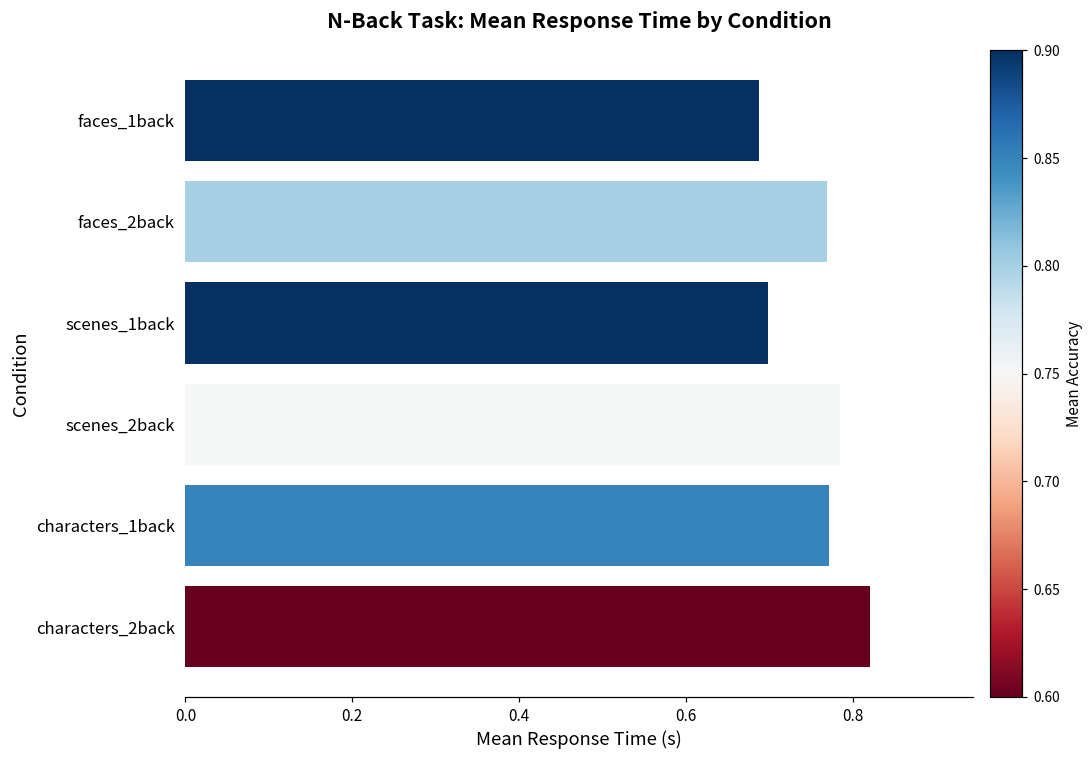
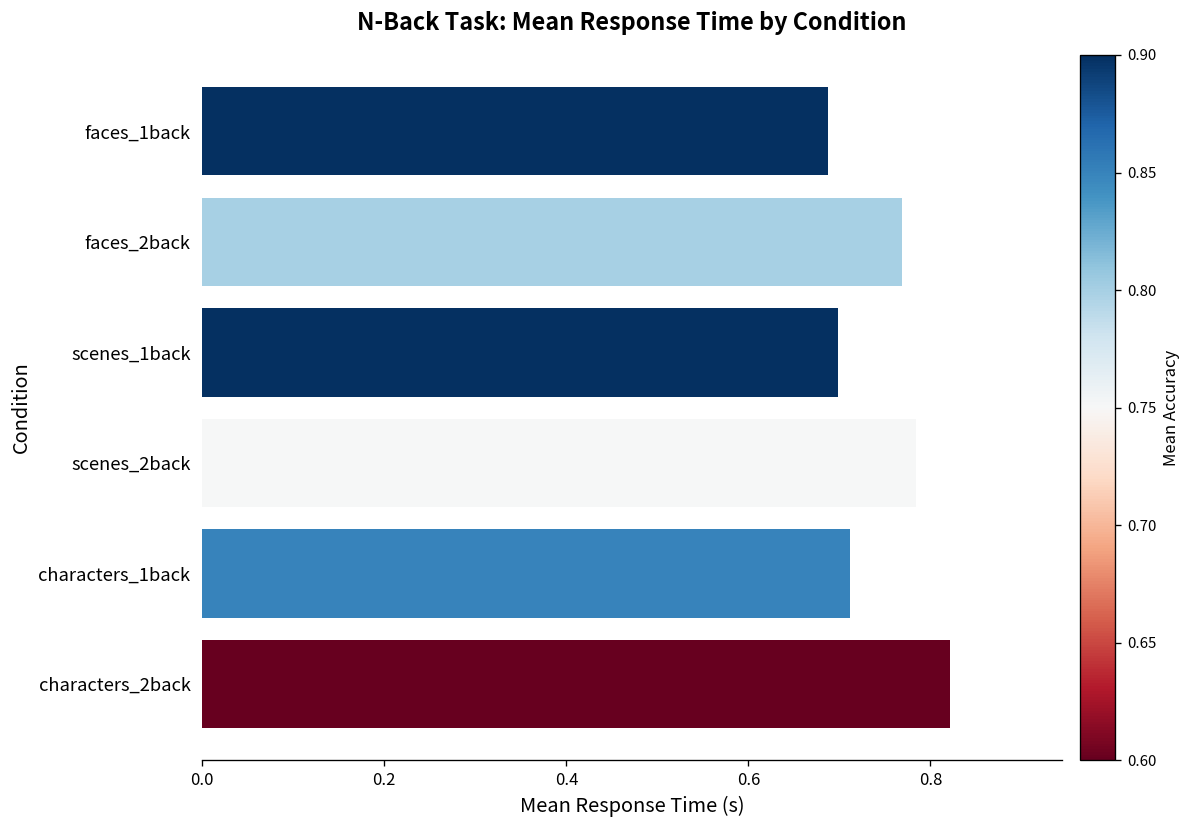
  {
    "faces_1back": 0.69,
    "faces_2back": 0.77,
    "scenes_1back": 0.70,
    "scenes_2back": 0.78,
-   "characters_1back": 0.77,
+   "characters_1back": 0.71,
    "characters_2back": 0.82
  }
